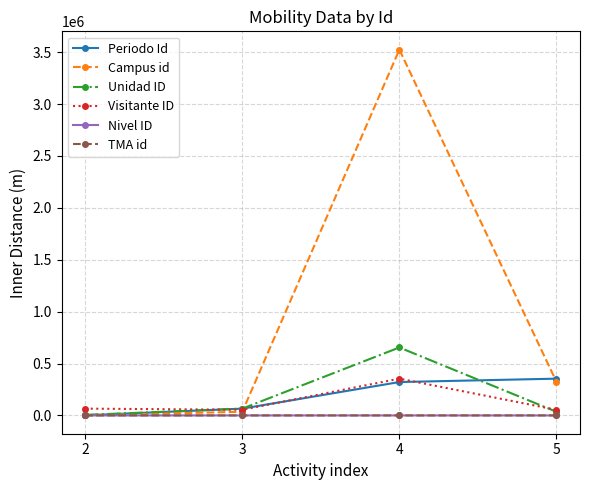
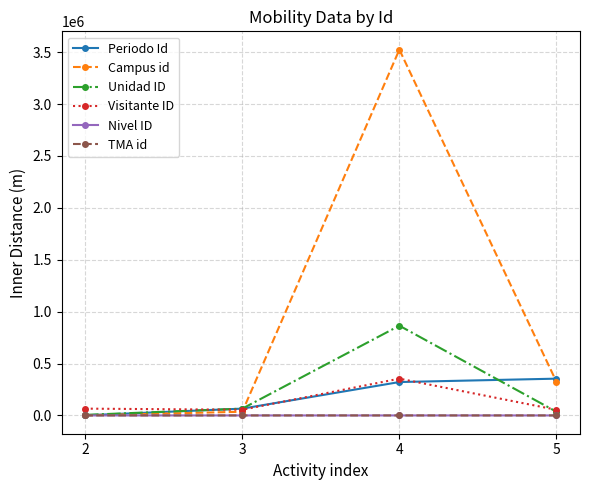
  {
    "Periodo Id": {
      "4": 320000,
      "5": 350000
    },
    "Campus id": {
      "4": 3520000,
      "5": 320000
    },
    "Unidad ID": {
-     "4": 650000
+     "4": 860000
    },
    "Visitante ID": {
      "2": 70000,
      "4": 350000
    },
    "TMA id": {
      "3": 0,
      "4": 0,
      "5": 0
    }
  }
